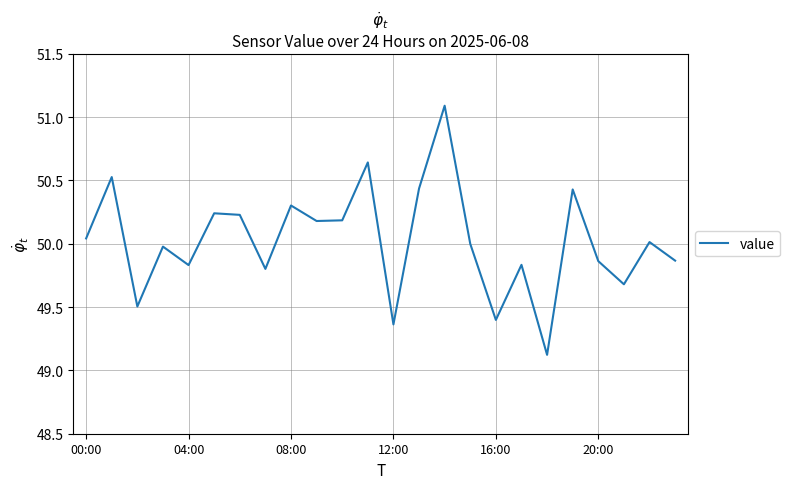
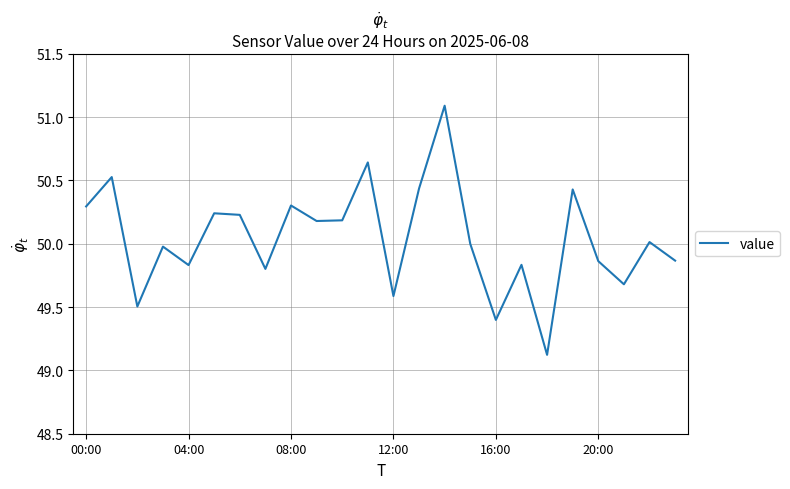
  {
-   "00:00": 50.04,
+   "00:00": 50.30,
    "04:00": 49.83,
    "08:00": 50.30,
-   "12:00": 49.36,
+   "12:00": 49.59,
    "16:00": 49.40,
    "20:00": 49.86
  }
